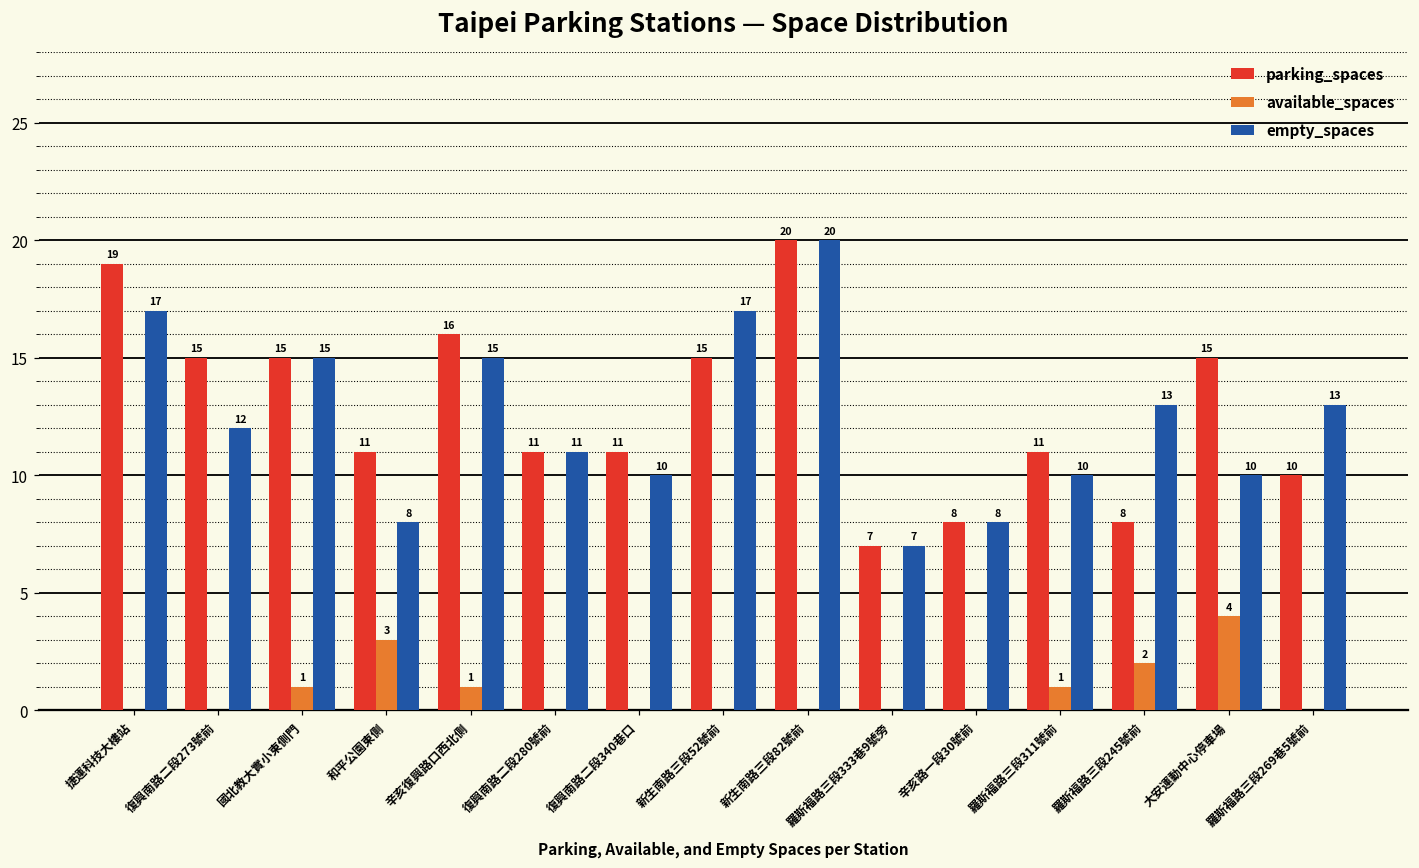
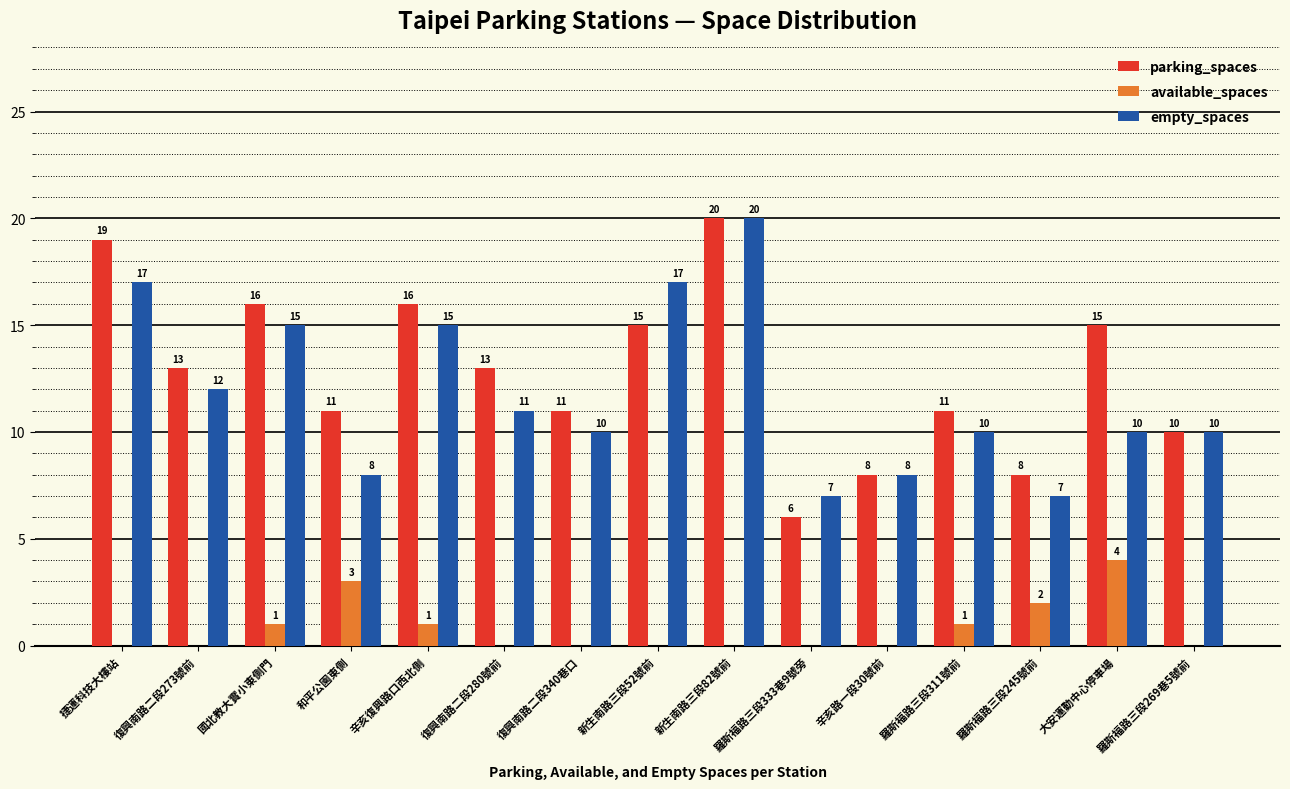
  {
    "parking_spaces": {
      "捷運科技大樓站": 19,
-     "復興南路二段273號前": 15,
-     "國北教大實小東側門": 15,
+     "復興南路二段273號前": 13,
+     "國北教大實小東側門": 16,
      "和平公園東側": 11,
      "辛亥復興路口西北側": 16,
-     "復興南路二段280號前": 11,
+     "復興南路二段280號前": 13,
      "復興南路二段340巷口": 11,
      "新生南路三段52號前": 15,
      "新生南路三段82號前": 20,
-     "羅斯福路三段333巷9號旁": 7,
+     "羅斯福路三段333巷9號旁": 6,
      "辛亥路一段30號前": 8,
      "羅斯福路三段311號前": 11,
      "羅斯福路三段245號前": 8,
      "大安運動中心停車場": 15,
      "羅斯福路三段269巷5號前": 10
    },
    "available_spaces": {
      "國北教大實小東側門": 1,
      "和平公園東側": 3,
      "辛亥復興路口西北側": 1,
      "羅斯福路三段311號前": 1,
      "羅斯福路三段245號前": 2,
      "大安運動中心停車場": 4
    },
    "empty_spaces": {
      "捷運科技大樓站": 17,
      "復興南路二段273號前": 12,
      "國北教大實小東側門": 15,
      "和平公園東側": 8,
      "辛亥復興路口西北側": 15,
      "復興南路二段280號前": 11,
      "復興南路二段340巷口": 10,
      "新生南路三段52號前": 17,
      "新生南路三段82號前": 20,
      "羅斯福路三段333巷9號旁": 7,
      "辛亥路一段30號前": 8,
      "羅斯福路三段311號前": 10,
-     "羅斯福路三段245號前": 13,
+     "羅斯福路三段245號前": 7,
      "大安運動中心停車場": 10,
-     "羅斯福路三段269巷5號前": 13
+     "羅斯福路三段269巷5號前": 10
    }
  }
